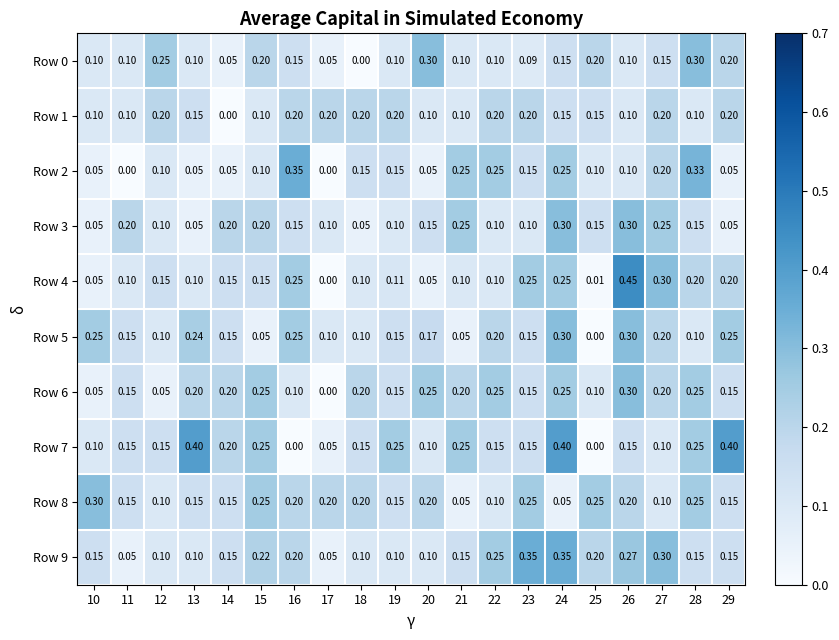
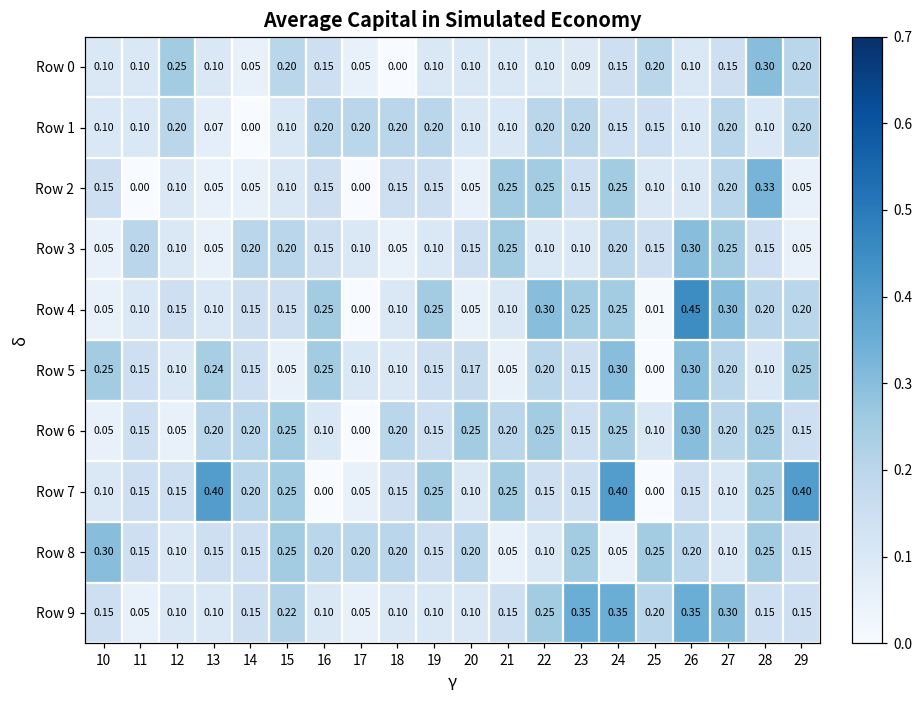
  {
    "Row 0": {
      "10": 0.10,
      "11": 0.10,
      "12": 0.25,
      "13": 0.10,
      "14": 0.05,
      "15": 0.20,
      "16": 0.15,
      "17": 0.05,
      "18": 0.00,
      "19": 0.10,
-     "20": 0.30,
+     "20": 0.10,
      "21": 0.10,
      "22": 0.10,
      "23": 0.09,
      "24": 0.15,
      "25": 0.20,
      "26": 0.10,
      "27": 0.15,
      "28": 0.30,
      "29": 0.20
    },
    "Row 1": {
      "10": 0.10,
      "11": 0.10,
      "12": 0.20,
-     "13": 0.15,
+     "13": 0.07,
      "14": 0.00,
      "15": 0.10,
      "16": 0.20,
      "17": 0.20,
      "18": 0.20,
      "19": 0.20,
      "20": 0.10,
      "21": 0.10,
      "22": 0.20,
      "23": 0.20,
      "24": 0.15,
      "25": 0.15,
      "26": 0.10,
      "27": 0.20,
      "28": 0.10,
      "29": 0.20
    },
    "Row 2": {
-     "10": 0.05,
+     "10": 0.15,
      "11": 0.00,
      "12": 0.10,
      "13": 0.05,
      "14": 0.05,
      "15": 0.10,
-     "16": 0.35,
+     "16": 0.15,
      "17": 0.00,
      "18": 0.15,
      "19": 0.15,
      "20": 0.05,
      "21": 0.25,
      "22": 0.25,
      "23": 0.15,
      "24": 0.25,
      "25": 0.10,
      "26": 0.10,
      "27": 0.20,
      "28": 0.33,
      "29": 0.05
    },
    "Row 3": {
      "10": 0.05,
      "11": 0.20,
      "12": 0.10,
      "13": 0.05,
      "14": 0.20,
      "15": 0.20,
      "16": 0.15,
      "17": 0.10,
      "18": 0.05,
      "19": 0.10,
      "20": 0.15,
      "21": 0.25,
      "22": 0.10,
      "23": 0.10,
-     "24": 0.30,
+     "24": 0.20,
      "25": 0.15,
      "26": 0.30,
      "27": 0.25,
      "28": 0.15,
      "29": 0.05
    },
    "Row 4": {
      "10": 0.05,
      "11": 0.10,
      "12": 0.15,
      "13": 0.10,
      "14": 0.15,
      "15": 0.15,
      "16": 0.25,
      "17": 0.00,
      "18": 0.10,
-     "19": 0.11,
+     "19": 0.25,
      "20": 0.05,
      "21": 0.10,
-     "22": 0.10,
+     "22": 0.30,
      "23": 0.25,
      "24": 0.25,
      "25": 0.01,
      "26": 0.45,
      "27": 0.30,
      "28": 0.20,
      "29": 0.20
    },
    "Row 5": {
      "10": 0.25,
      "11": 0.15,
      "12": 0.10,
      "13": 0.24,
      "14": 0.15,
      "15": 0.05,
      "16": 0.25,
      "17": 0.10,
      "18": 0.10,
      "19": 0.15,
      "20": 0.17,
      "21": 0.05,
      "22": 0.20,
      "23": 0.15,
      "24": 0.30,
      "25": 0.00,
      "26": 0.30,
      "27": 0.20,
      "28": 0.10,
      "29": 0.25
    },
    "Row 6": {
      "10": 0.05,
      "11": 0.15,
      "12": 0.05,
      "13": 0.20,
      "14": 0.20,
      "15": 0.25,
      "16": 0.10,
      "17": 0.00,
      "18": 0.20,
      "19": 0.15,
      "20": 0.25,
      "21": 0.20,
      "22": 0.25,
      "23": 0.15,
      "24": 0.25,
      "25": 0.10,
      "26": 0.30,
      "27": 0.20,
      "28": 0.25,
      "29": 0.15
    },
    "Row 7": {
      "10": 0.10,
      "11": 0.15,
      "12": 0.15,
      "13": 0.40,
      "14": 0.20,
      "15": 0.25,
      "16": 0.00,
      "17": 0.05,
      "18": 0.15,
      "19": 0.25,
      "20": 0.10,
      "21": 0.25,
      "22": 0.15,
      "23": 0.15,
      "24": 0.40,
      "25": 0.00,
      "26": 0.15,
      "27": 0.10,
      "28": 0.25,
      "29": 0.40
    },
    "Row 8": {
      "10": 0.30,
      "11": 0.15,
      "12": 0.10,
      "13": 0.15,
      "14": 0.15,
      "15": 0.25,
      "16": 0.20,
      "17": 0.20,
      "18": 0.20,
      "19": 0.15,
      "20": 0.20,
      "21": 0.05,
      "22": 0.10,
      "23": 0.25,
      "24": 0.05,
      "25": 0.25,
      "26": 0.20,
      "27": 0.10,
      "28": 0.25,
      "29": 0.15
    },
    "Row 9": {
      "10": 0.15,
      "11": 0.05,
      "12": 0.10,
      "13": 0.10,
      "14": 0.15,
      "15": 0.22,
-     "16": 0.20,
+     "16": 0.10,
      "17": 0.05,
      "18": 0.10,
      "19": 0.10,
      "20": 0.10,
      "21": 0.15,
      "22": 0.25,
      "23": 0.35,
      "24": 0.35,
      "25": 0.20,
-     "26": 0.27,
+     "26": 0.35,
      "27": 0.30,
      "28": 0.15,
      "29": 0.15
    }
  }
